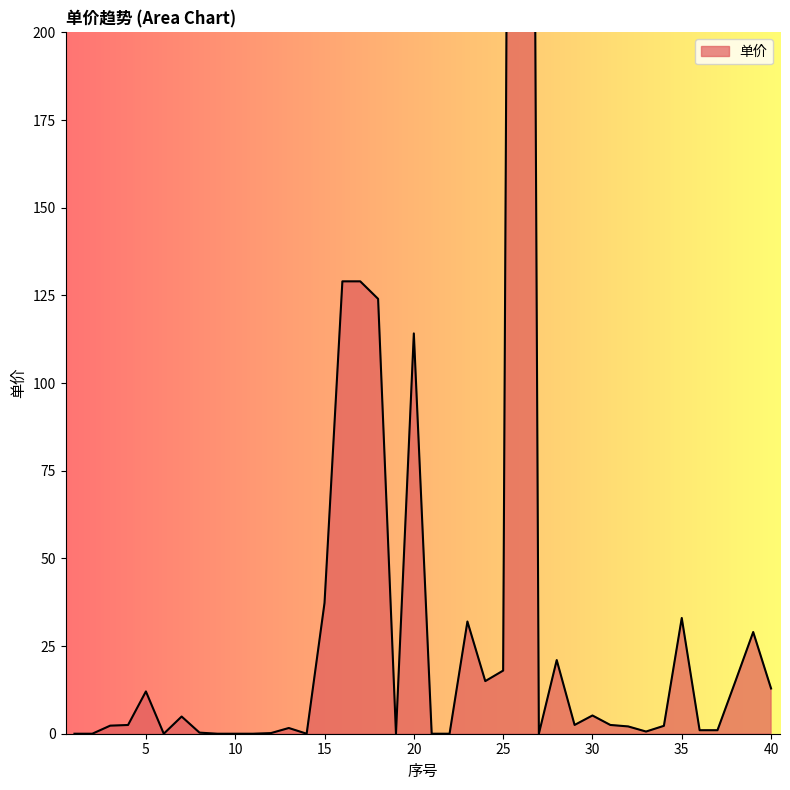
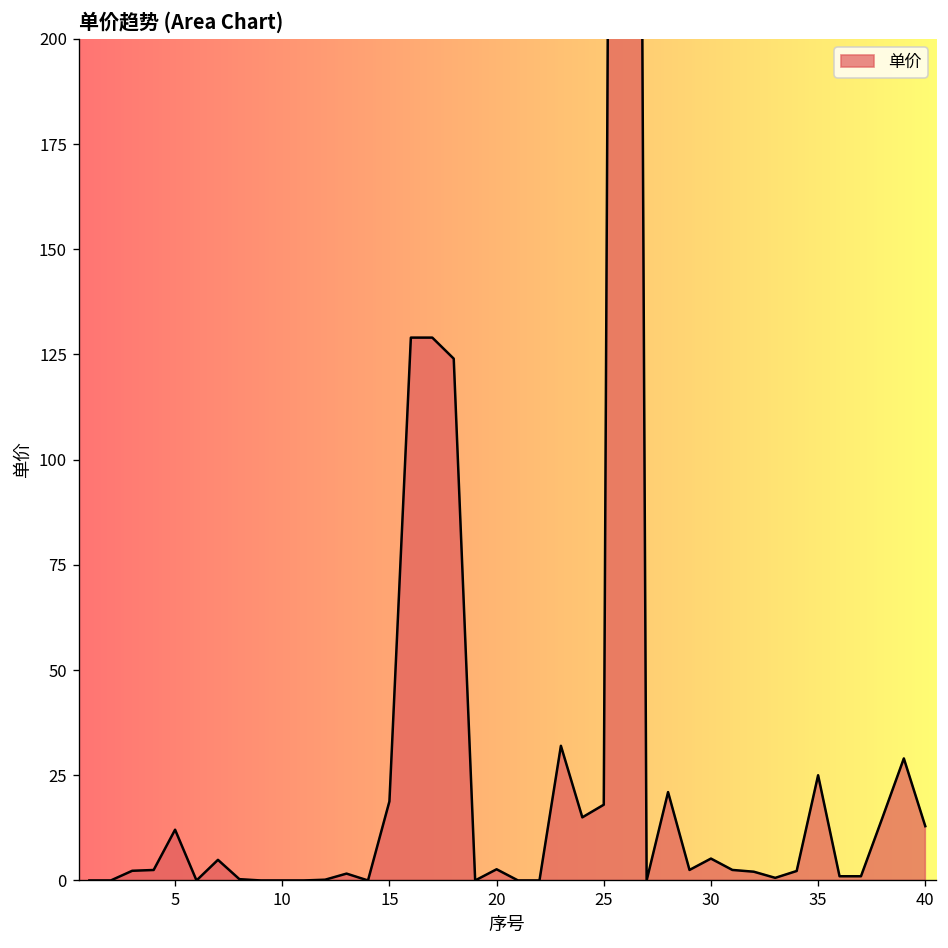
  {
    "5": 12,
    "10": 0,
-   "15": 37,
-   "20": 114,
+   "15": 19,
+   "20": 3,
    "25": 18,
    "30": 5,
-   "35": 33,
+   "35": 25,
    "40": 13
  }
